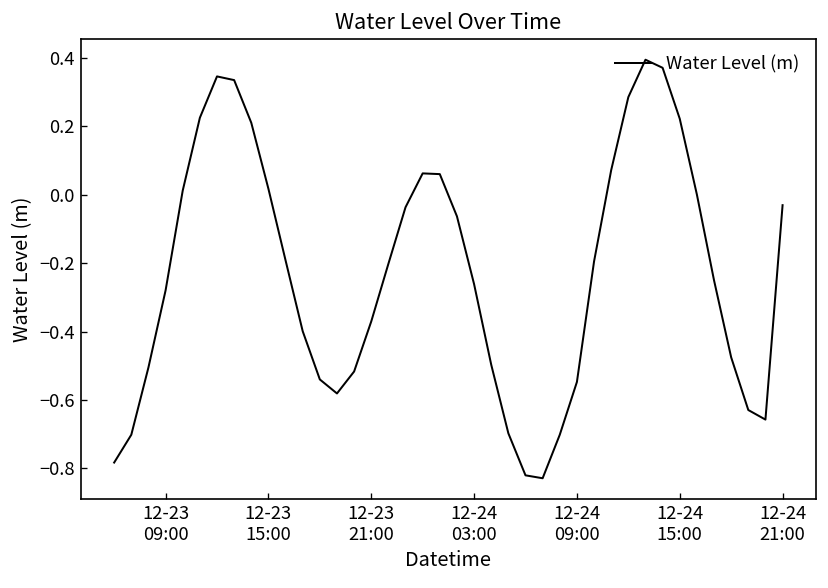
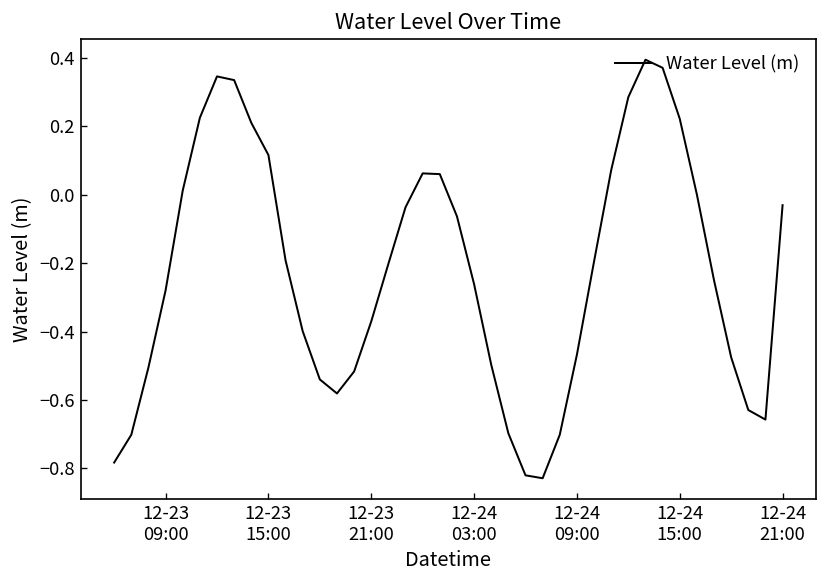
  {
    "12-23 09:00": -0.28,
-   "12-23 15:00": 0.02,
+   "12-23 15:00": 0.12,
    "12-23 21:00": -0.37,
    "12-24 03:00": -0.26,
-   "12-24 09:00": -0.55,
+   "12-24 09:00": -0.47,
    "12-24 15:00": 0.22,
    "12-24 21:00": -0.03
  }
